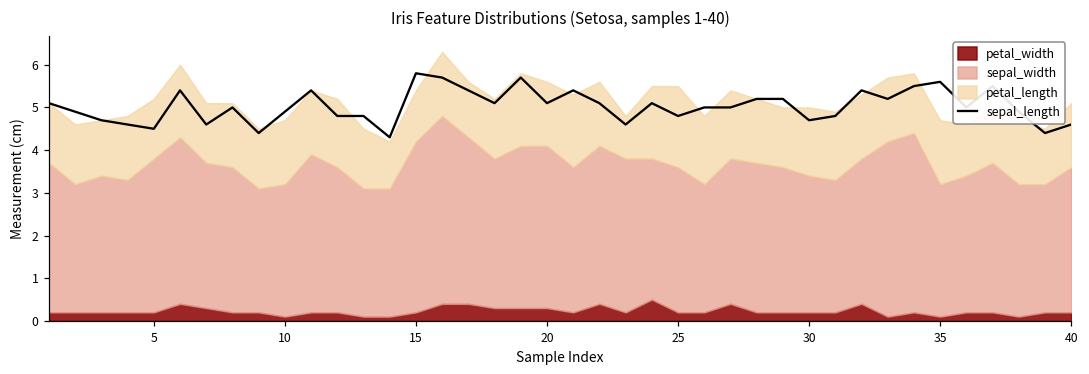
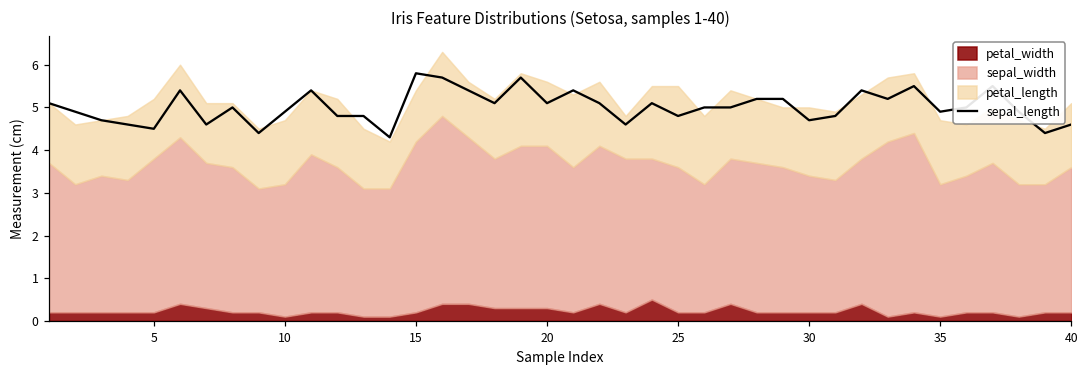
  {
    "sepal_length": {
      "5": 4.5,
      "10": 4.9,
      "15": 5.8,
      "20": 5.1,
      "25": 4.8,
      "30": 4.7,
-     "35": 5.6,
+     "35": 4.9,
      "40": 4.6
    },
    "petal_width": {
      "5": 0.2,
      "10": 0.1,
      "15": 0.2,
      "20": 0.3,
      "25": 0.2,
      "30": 0.2,
      "35": 0.1,
      "40": 0.2
    }
  }
